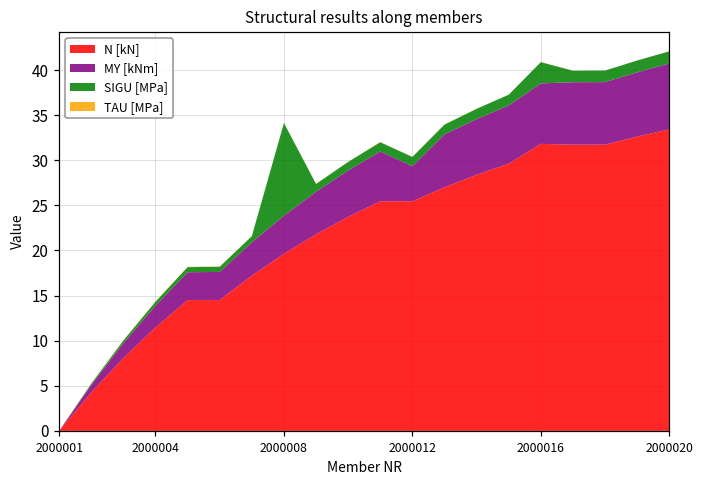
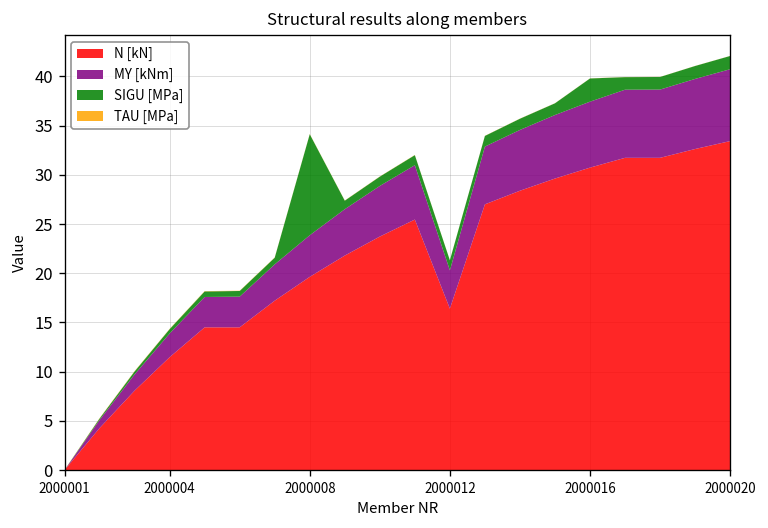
  {
    "N [kN]": {
      "2000004": 11,
      "2000008": 20,
-     "2000012": 25,
-     "2000016": 32,
+     "2000012": 16,
+     "2000016": 31,
      "2000020": 33
    },
    "MY [kNm]": {
      "2000004": 2,
      "2000008": 4,
      "2000012": 4,
      "2000016": 7,
      "2000020": 7
    }
  }
